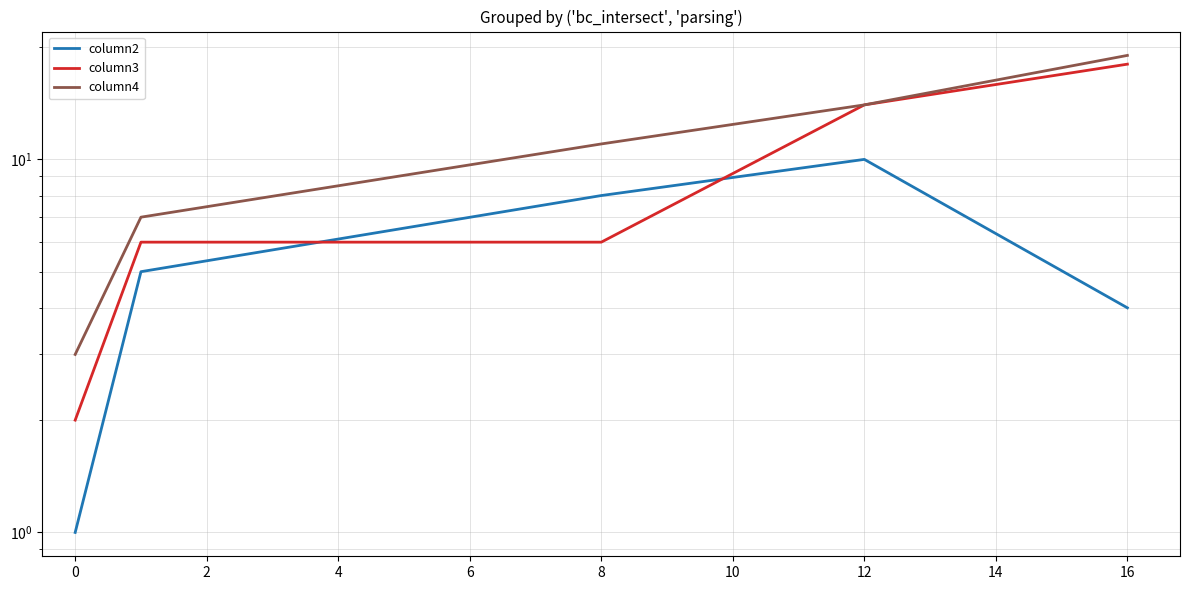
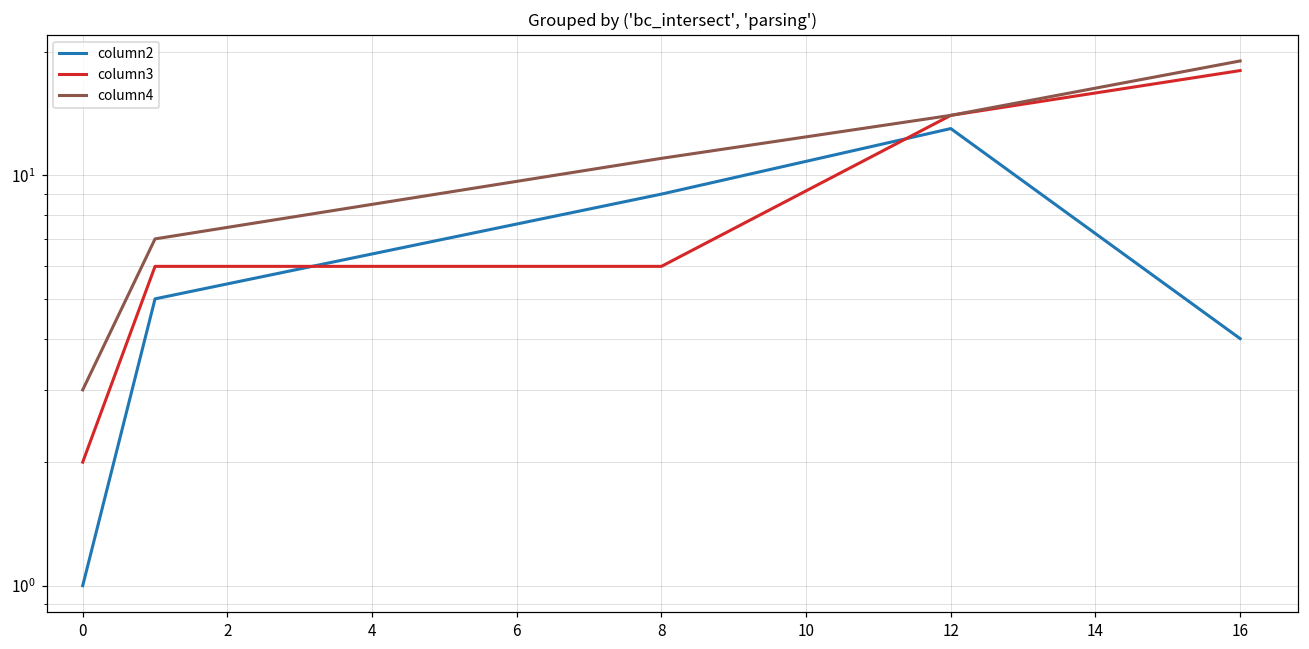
  {
    "column2": {
      "0": 1,
-     "8": 8,
-     "12": 10,
+     "8": 9,
+     "12": 13,
      "16": 4
    },
    "column3": {
      "0": 2,
      "8": 6,
      "16": 18
    },
    "column4": {
      "0": 3,
      "8": 11,
      "16": 19
    }
  }
